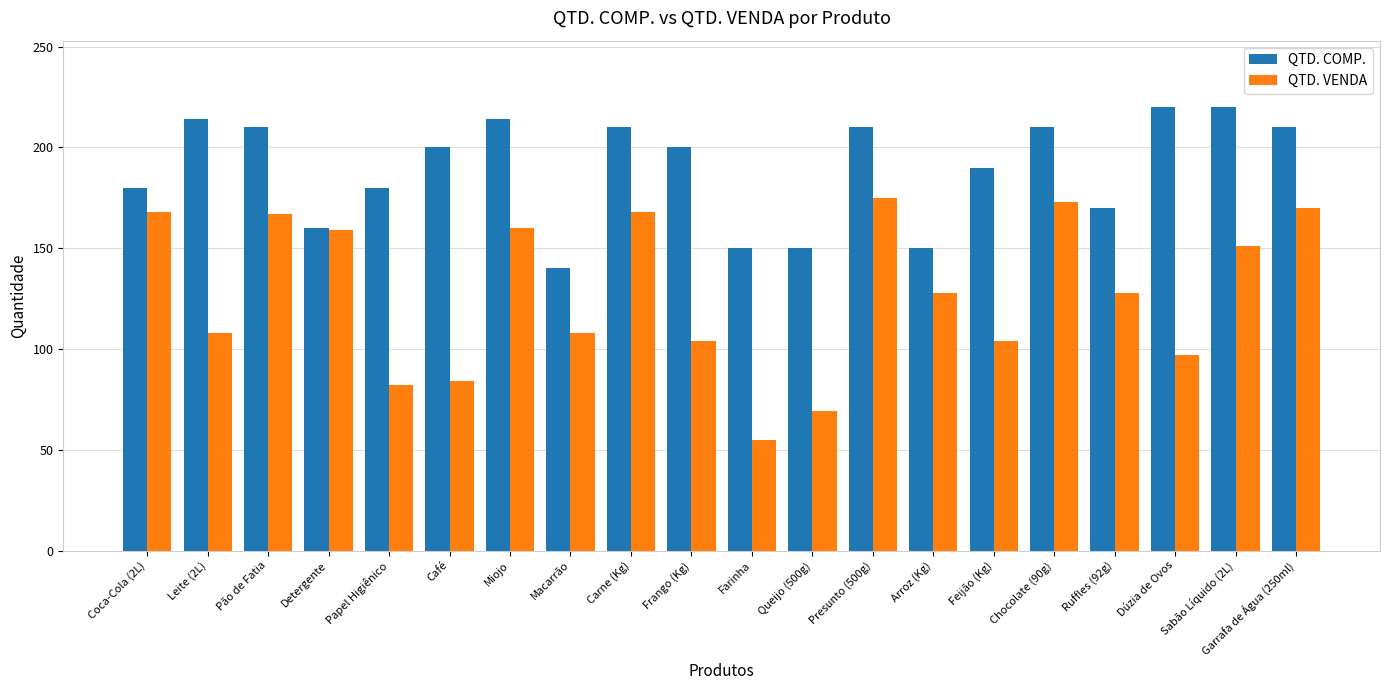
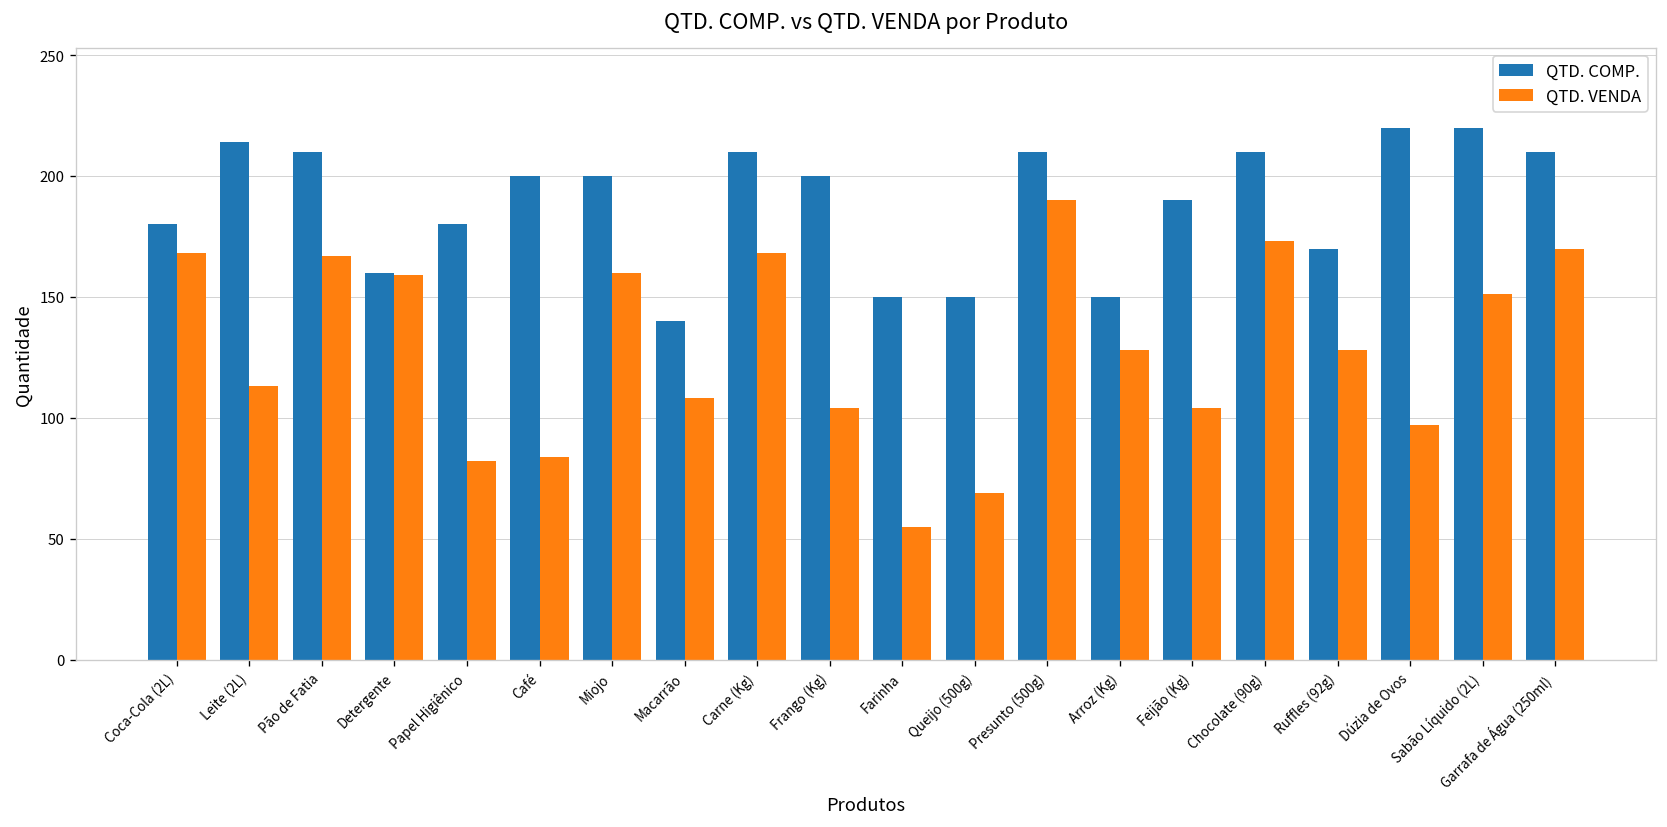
  {
    "QTD. COMP.": {
      "Coca-Cola (2L)": 180,
      "Leite (2L)": 214,
      "Pão de Fatia": 210,
      "Detergente": 160,
      "Papel Higiênico": 180,
      "Café": 200,
-     "Miojo": 214,
+     "Miojo": 200,
      "Macarrão": 140,
      "Carne (Kg)": 210,
      "Frango (Kg)": 200,
      "Farinha": 150,
      "Queijo (500g)": 150,
      "Presunto (500g)": 210,
      "Arroz (Kg)": 150,
      "Feijão (Kg)": 190,
      "Chocolate (90g)": 210,
      "Ruffles (92g)": 170,
      "Dúzia de Ovos": 220,
      "Sabão Líquido (2L)": 220,
      "Garrafa de Água (250ml)": 210
    },
    "QTD. VENDA": {
      "Coca-Cola (2L)": 168,
-     "Leite (2L)": 108,
+     "Leite (2L)": 113,
      "Pão de Fatia": 167,
      "Detergente": 159,
      "Papel Higiênico": 82,
      "Café": 84,
      "Miojo": 160,
      "Macarrão": 108,
      "Carne (Kg)": 168,
      "Frango (Kg)": 104,
      "Farinha": 55,
      "Queijo (500g)": 69,
-     "Presunto (500g)": 175,
+     "Presunto (500g)": 190,
      "Arroz (Kg)": 128,
      "Feijão (Kg)": 104,
      "Chocolate (90g)": 173,
      "Ruffles (92g)": 128,
      "Dúzia de Ovos": 97,
      "Sabão Líquido (2L)": 151,
      "Garrafa de Água (250ml)": 170
    }
  }
